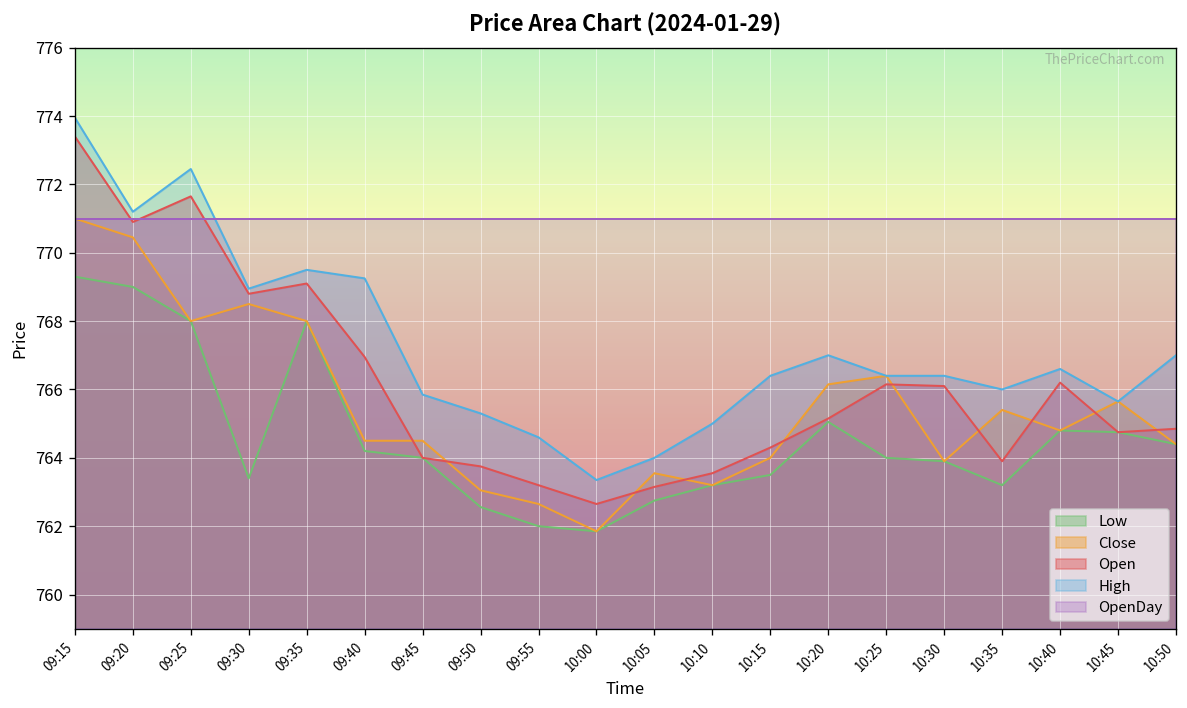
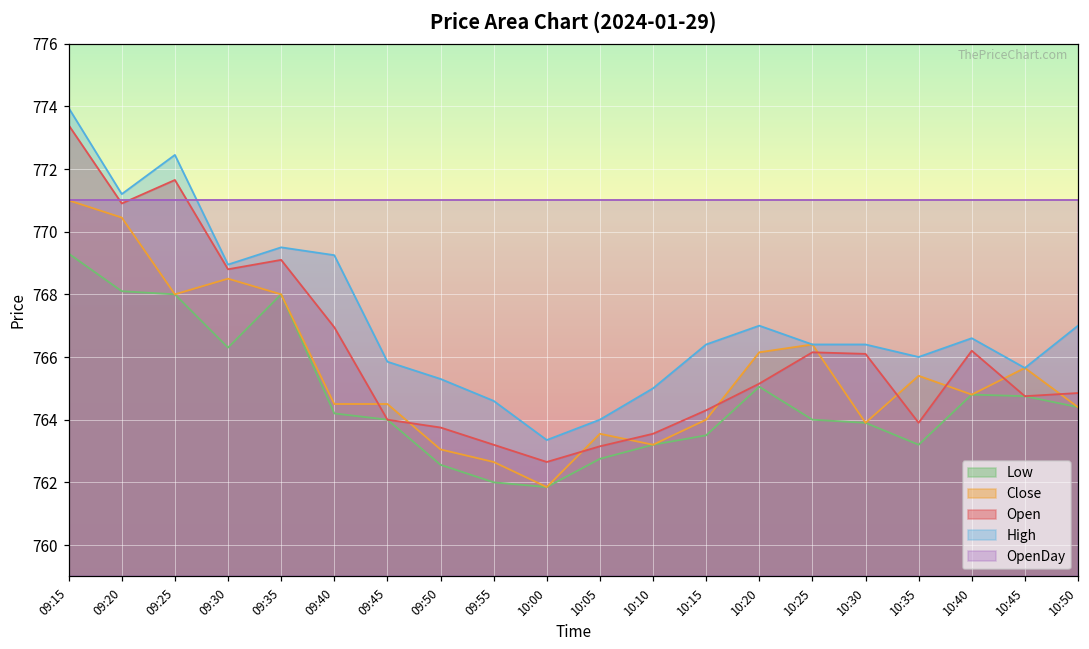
  {
    "Low": {
      "09:15": 769.3,
-     "09:20": 769.0,
-     "09:30": 763.4,
+     "09:20": 768.1,
+     "09:30": 766.3,
      "09:40": 764.2,
      "09:50": 762.6,
      "09:55": 762.0,
      "10:05": 762.8,
      "10:15": 763.5,
      "10:20": 765.1,
      "10:25": 764.0,
      "10:35": 763.2
    }
  }
